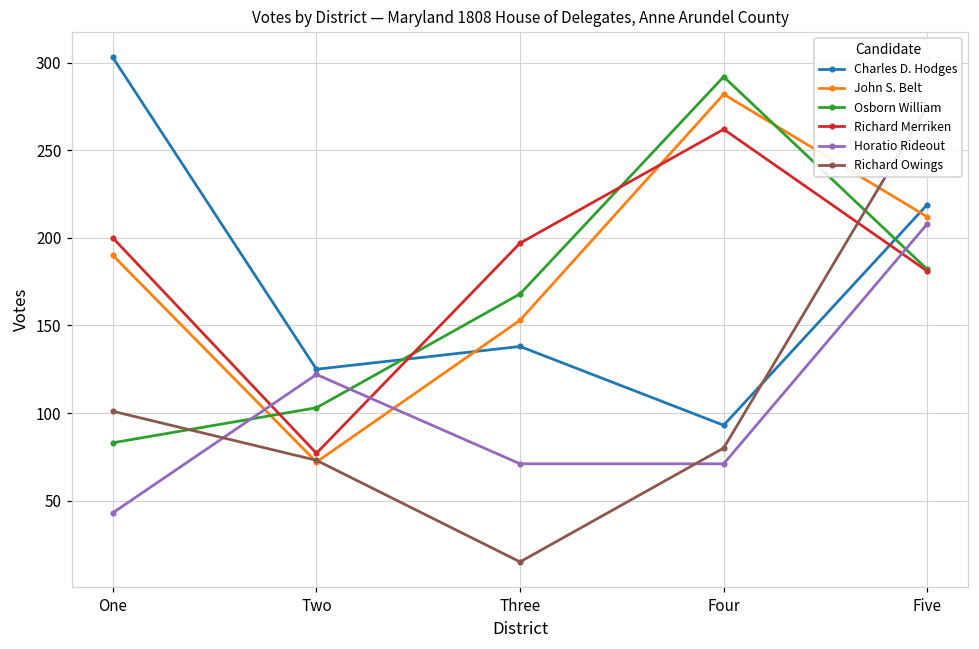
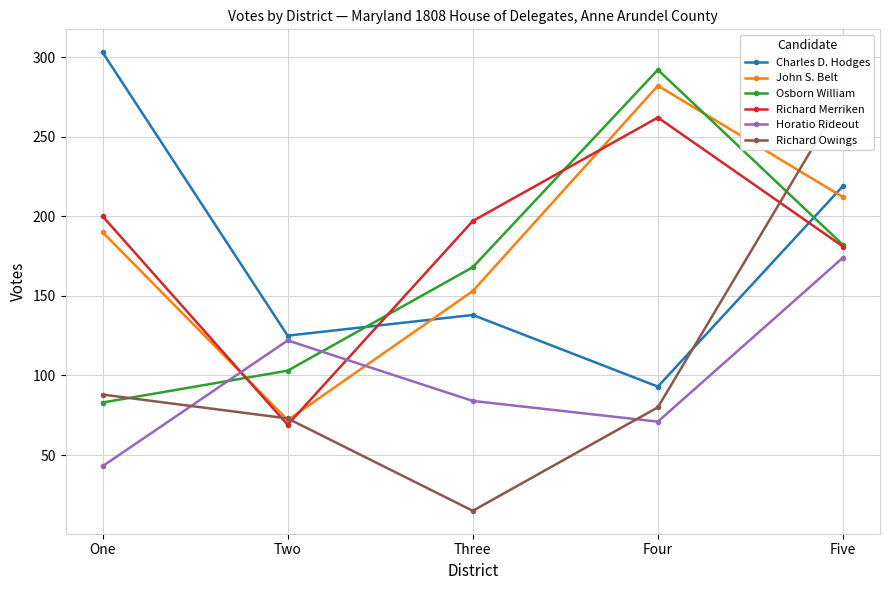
  {
    "Charles D. Hodges": {
      "One": 303,
      "Two": 125,
      "Three": 138,
      "Four": 93,
      "Five": 219
    },
    "John S. Belt": {
      "One": 190,
      "Three": 153,
      "Four": 282,
      "Five": 212
    },
    "Osborn William": {
      "One": 83,
      "Two": 103,
      "Three": 168,
      "Four": 292
    },
    "Richard Merriken": {
      "One": 200,
-     "Two": 77,
+     "Two": 69,
      "Three": 197,
      "Four": 262
    },
    "Horatio Rideout": {
      "One": 43,
      "Two": 122,
-     "Three": 71,
+     "Three": 84,
      "Four": 71,
-     "Five": 208
+     "Five": 174
    },
    "Richard Owings": {
-     "One": 101,
+     "One": 88,
      "Three": 15,
      "Four": 80
    }
  }
